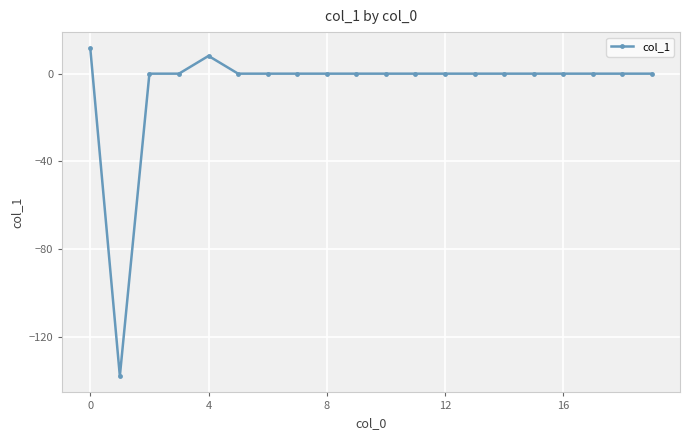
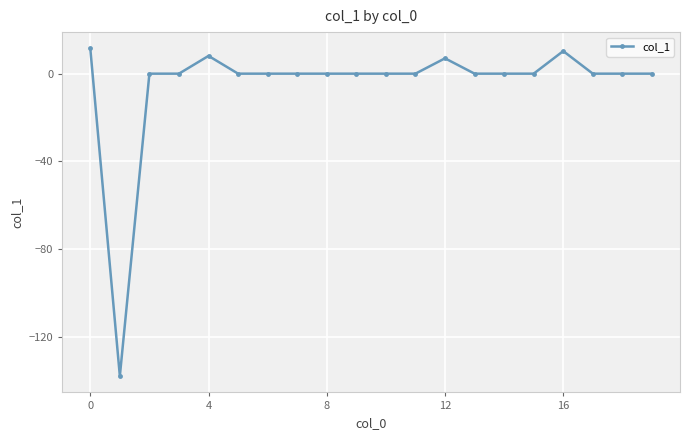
  {
    "0": 11,
    "4": 8,
    "8": 0,
-   "12": 0,
-   "16": 0
+   "12": 7,
+   "16": 10
  }
